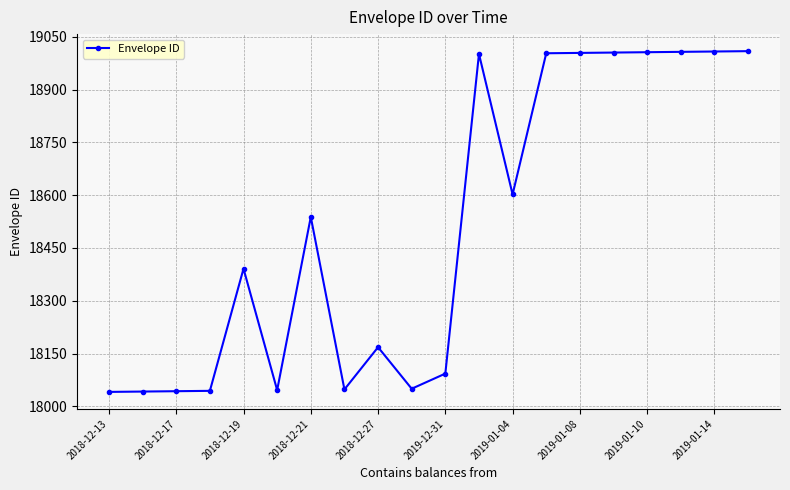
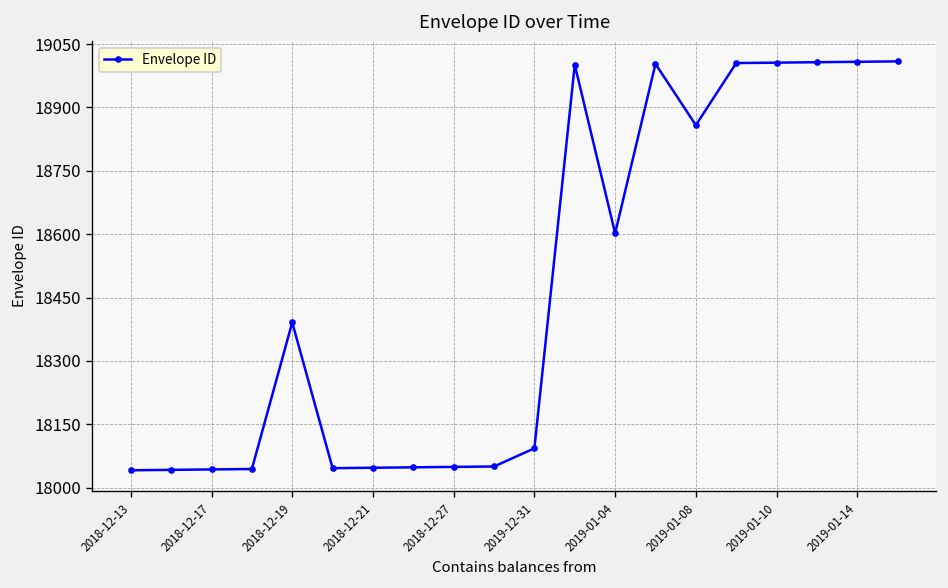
  {
    "2018-12-13": 18040,
    "2018-12-17": 18040,
    "2018-12-19": 18390,
-   "2018-12-21": 18540,
-   "2018-12-27": 18170,
+   "2018-12-21": 18050,
+   "2018-12-27": 18050,
    "2019-12-31": 18090,
    "2019-01-04": 18600,
-   "2019-01-08": 19000,
+   "2019-01-08": 18860,
    "2019-01-10": 19010,
    "2019-01-14": 19010
  }
